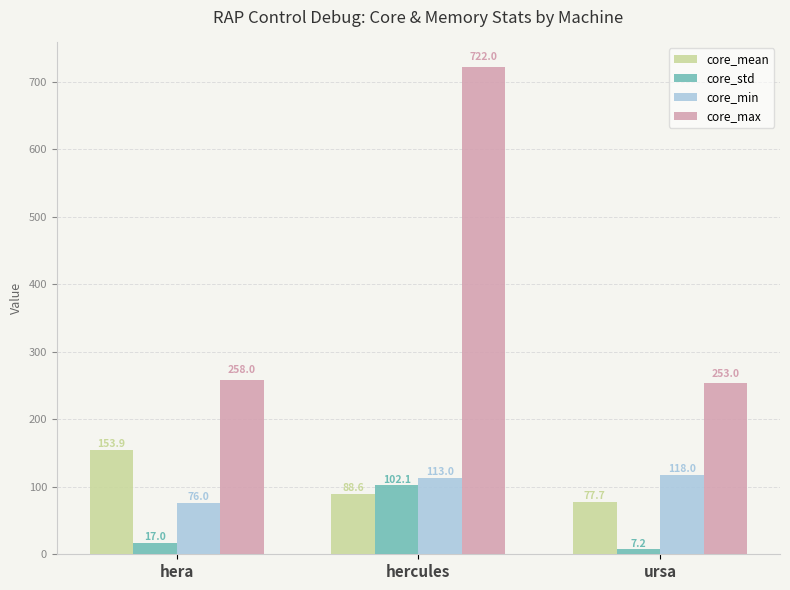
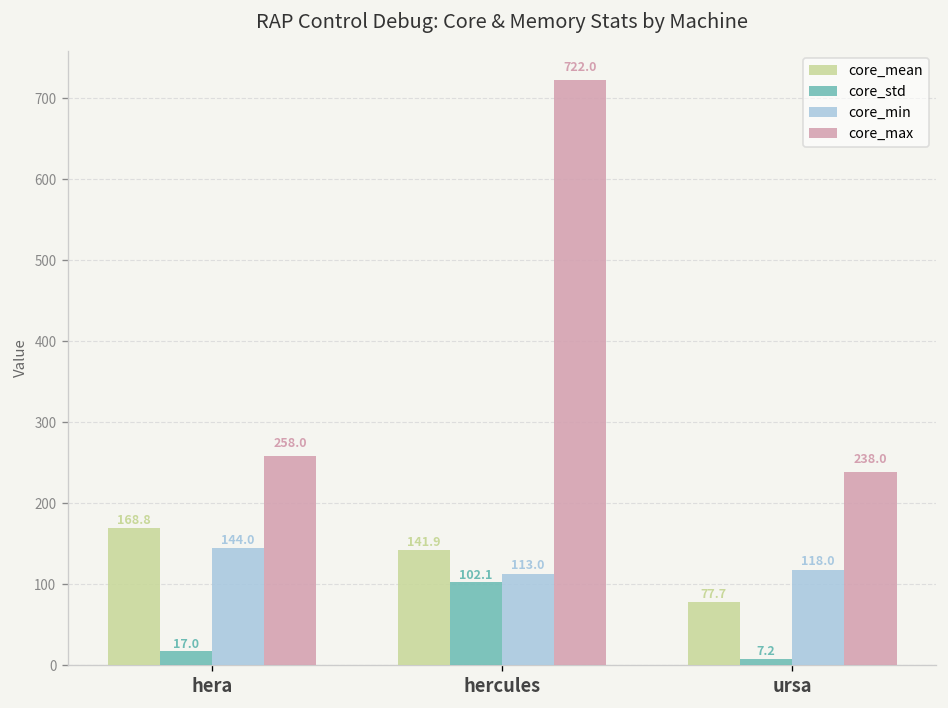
  {
    "core_mean": {
-     "hera": 153.9,
-     "hercules": 88.6,
+     "hera": 168.8,
+     "hercules": 141.9,
      "ursa": 77.7
    },
    "core_std": {
      "hera": 17.0,
      "hercules": 102.1,
      "ursa": 7.2
    },
    "core_min": {
-     "hera": 76.0,
+     "hera": 144.0,
      "hercules": 113.0,
      "ursa": 118.0
    },
    "core_max": {
      "hera": 258.0,
      "hercules": 722.0,
-     "ursa": 253.0
+     "ursa": 238.0
    }
  }
